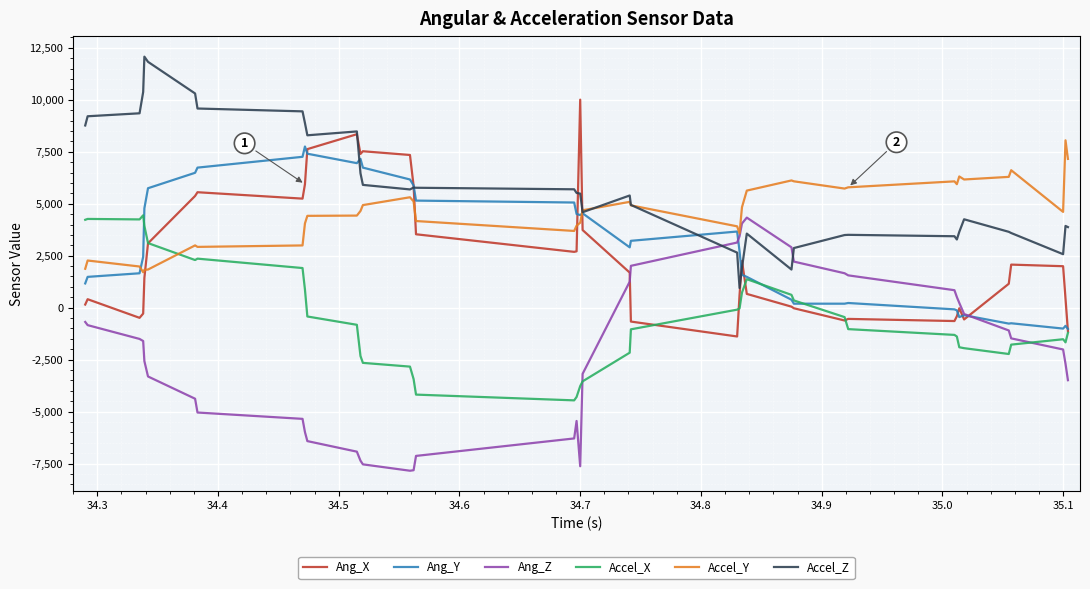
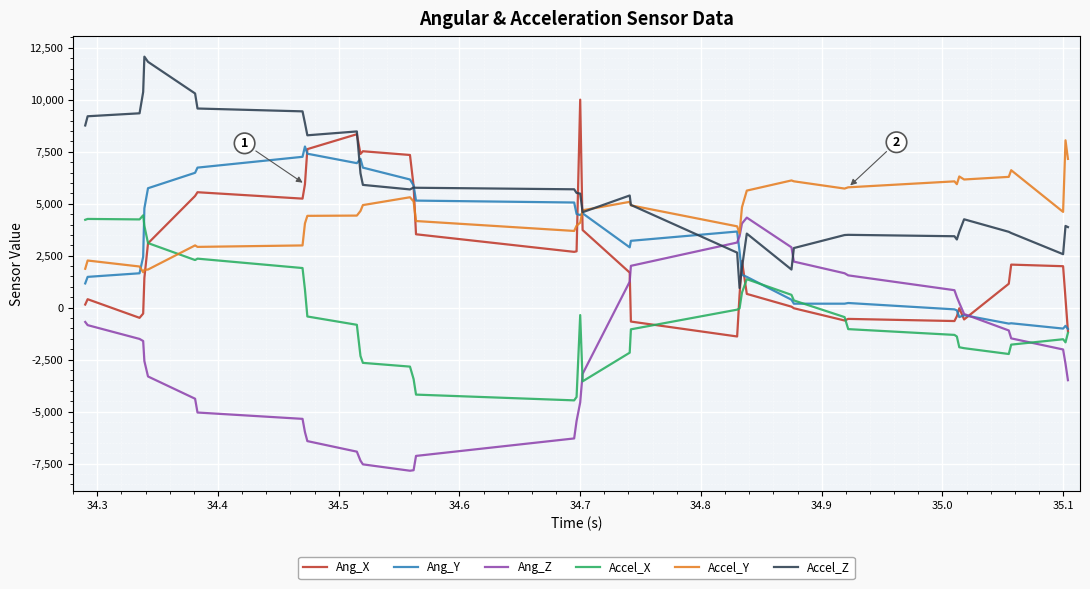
  {
    "Ang_X": {
      "34.7": "10,000",
      "35.1": "2,000"
    },
    "Ang_Y": {
      "34.7": "4,500",
      "35.1": "-1,000"
    },
    "Ang_Z": {
-     "34.7": "-7,600",
+     "34.7": "-4,600",
      "35.1": "-2,000"
    },
    "Accel_X": {
-     "34.7": "-3,800",
+     "34.7": "-400",
      "35.1": "-1,500"
    },
    "Accel_Y": {
      "34.7": "4,100",
      "35.1": "4,600"
    },
    "Accel_Z": {
      "34.7": "5,500",
      "35.1": "2,600"
    }
  }
